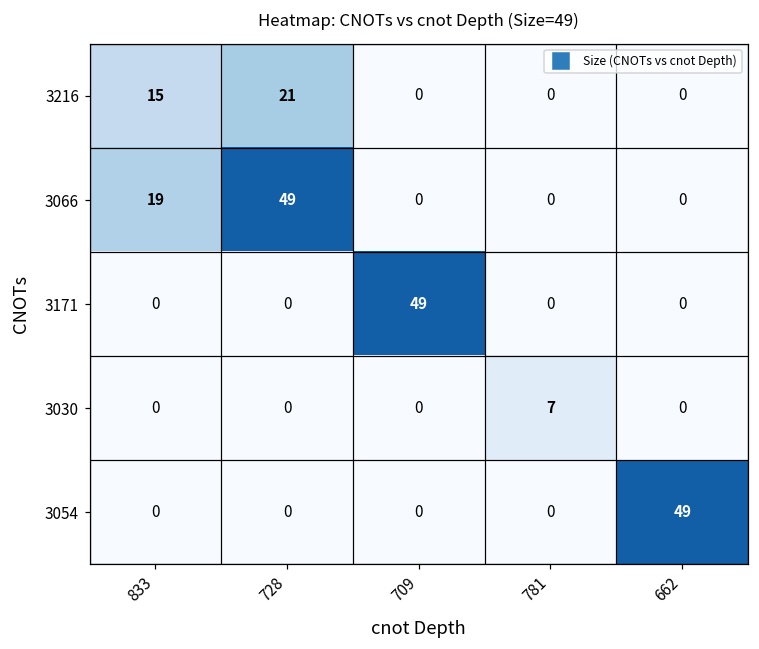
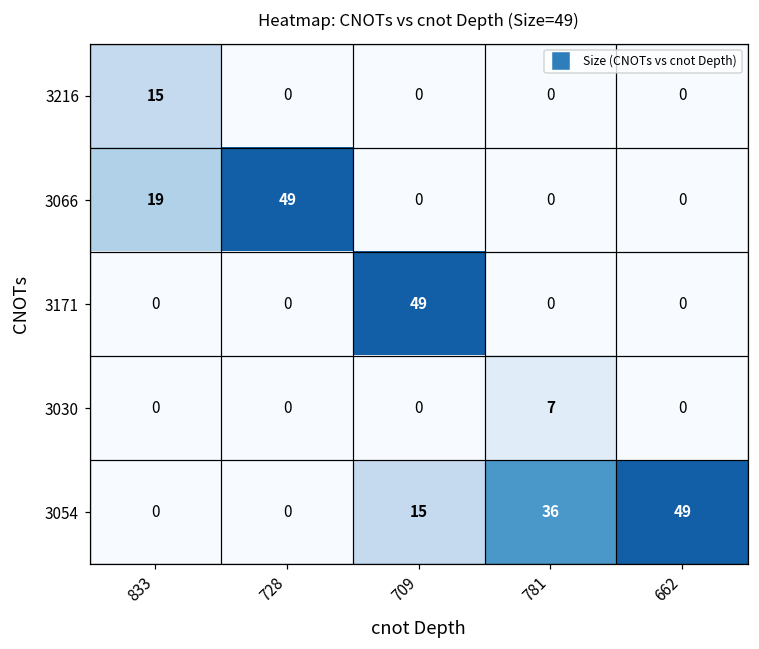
  {
    "3216": {
      "833": 15,
-     "728": 21,
+     "728": 0,
      "709": 0,
      "781": 0,
      "662": 0
    },
    "3066": {
      "833": 19,
      "728": 49,
      "709": 0,
      "781": 0,
      "662": 0
    },
    "3171": {
      "833": 0,
      "728": 0,
      "709": 49,
      "781": 0,
      "662": 0
    },
    "3030": {
      "833": 0,
      "728": 0,
      "709": 0,
      "781": 7,
      "662": 0
    },
    "3054": {
      "833": 0,
      "728": 0,
-     "709": 0,
-     "781": 0,
+     "709": 15,
+     "781": 36,
      "662": 49
    }
  }
